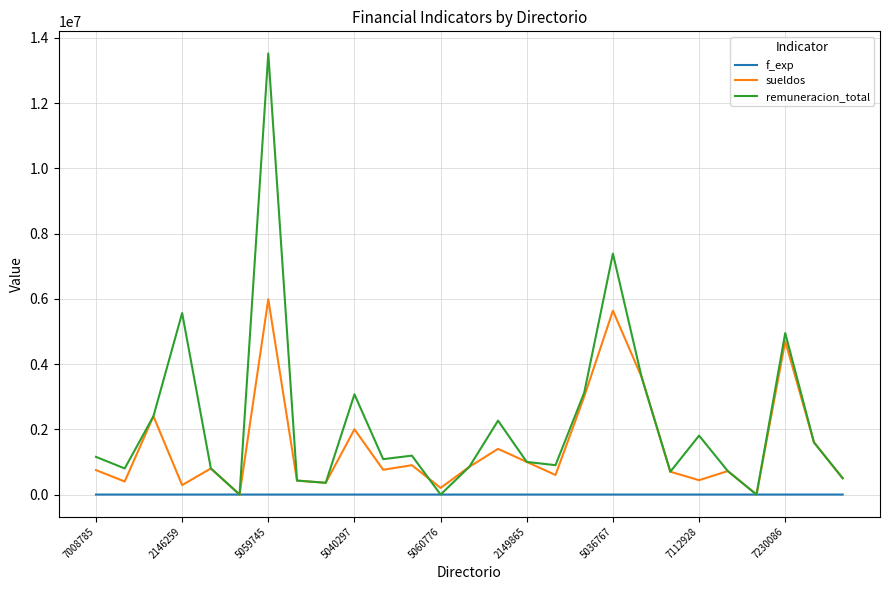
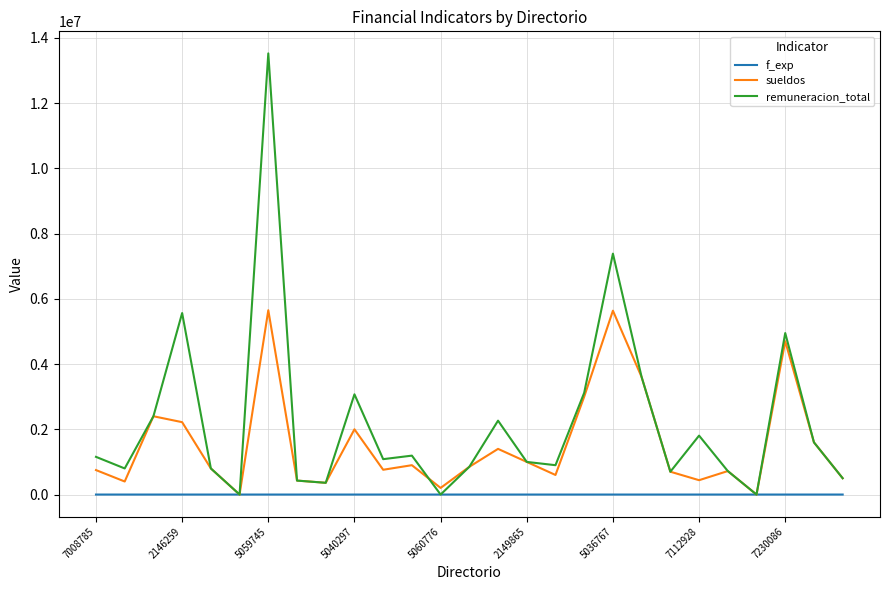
  {
    "f_exp": {
      "7008785": 0,
      "2146259": 0,
      "5059745": 0,
      "5040297": 0,
      "2149865": 0,
      "5036767": 0,
      "7112928": 0,
      "7230086": 0
    },
    "sueldos": {
      "7008785": 800000,
-     "2146259": 300000,
-     "5059745": 6000000,
+     "2146259": 2200000,
+     "5059745": 5700000,
      "5040297": 2000000,
      "5060776": 200000,
      "5036767": 5600000,
      "7112928": 400000,
      "7230086": 4700000
    },
    "remuneracion_total": {
      "7008785": 1200000,
      "2146259": 5600000,
      "5059745": 13500000,
      "5040297": 3100000,
      "5036767": 7400000,
      "7112928": 1800000,
      "7230086": 5000000
    }
  }
